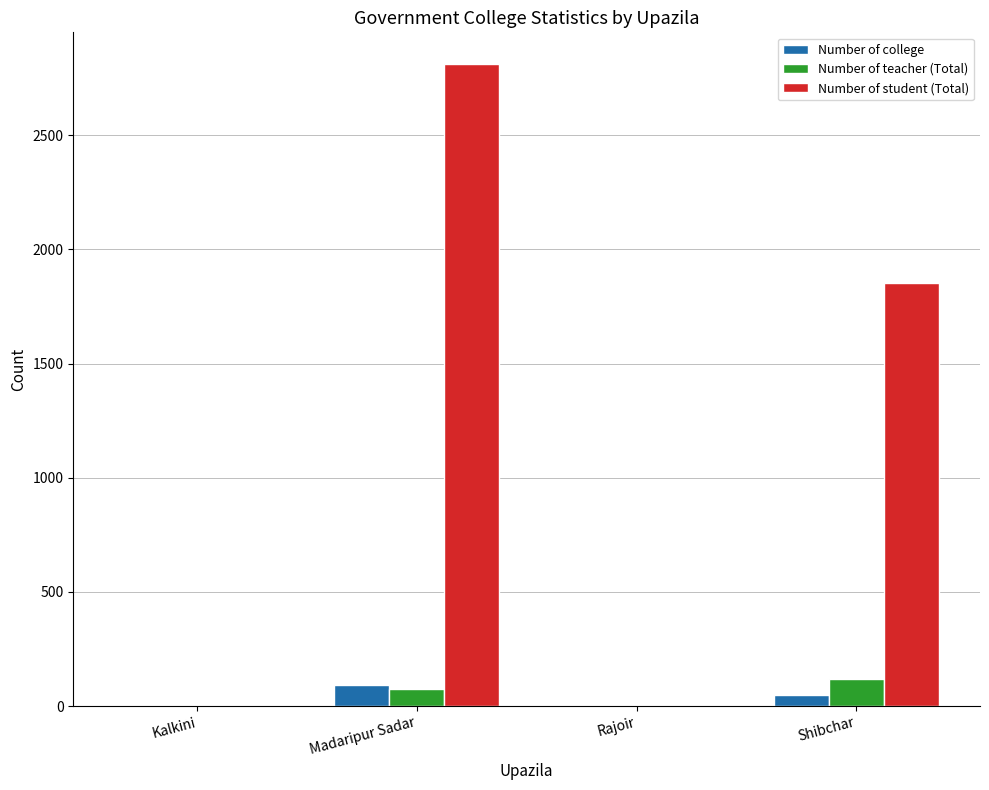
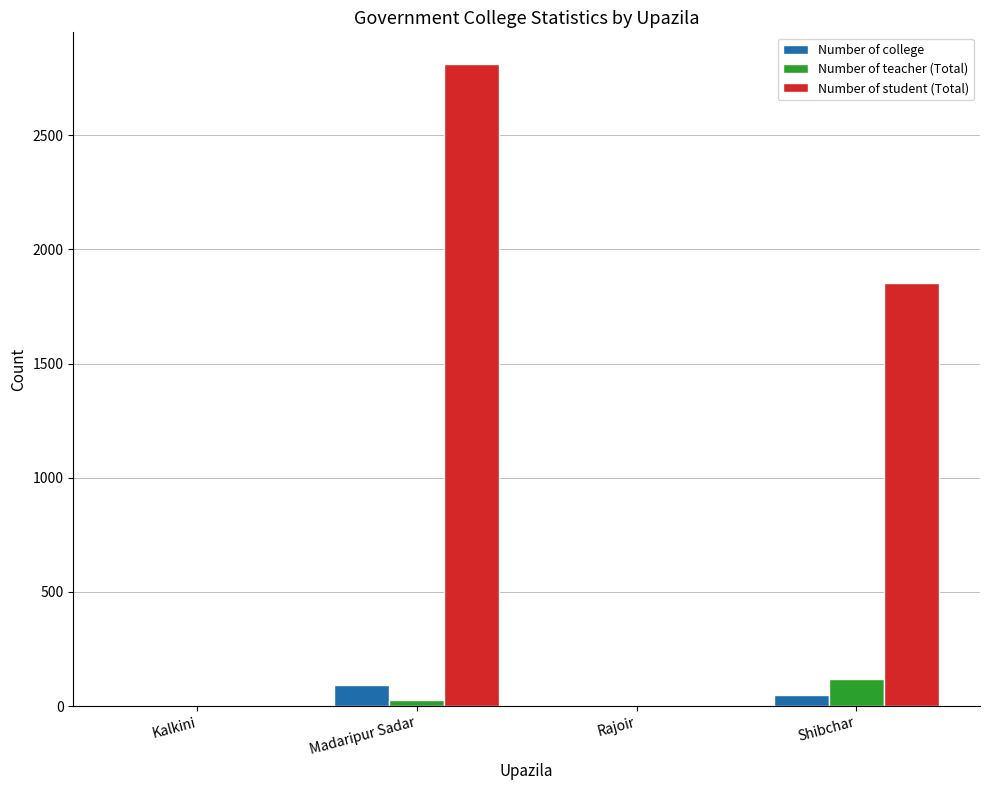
  {
    "Number of college": {
      "Kalkini": 0,
      "Madaripur Sadar": 90,
      "Rajoir": 0,
      "Shibchar": 50
    },
    "Number of teacher (Total)": {
      "Kalkini": 0,
-     "Madaripur Sadar": 80,
+     "Madaripur Sadar": 30,
      "Rajoir": 0,
      "Shibchar": 120
    },
    "Number of student (Total)": {
      "Kalkini": 0,
      "Madaripur Sadar": 2810,
      "Rajoir": 0,
      "Shibchar": 1850
    }
  }
